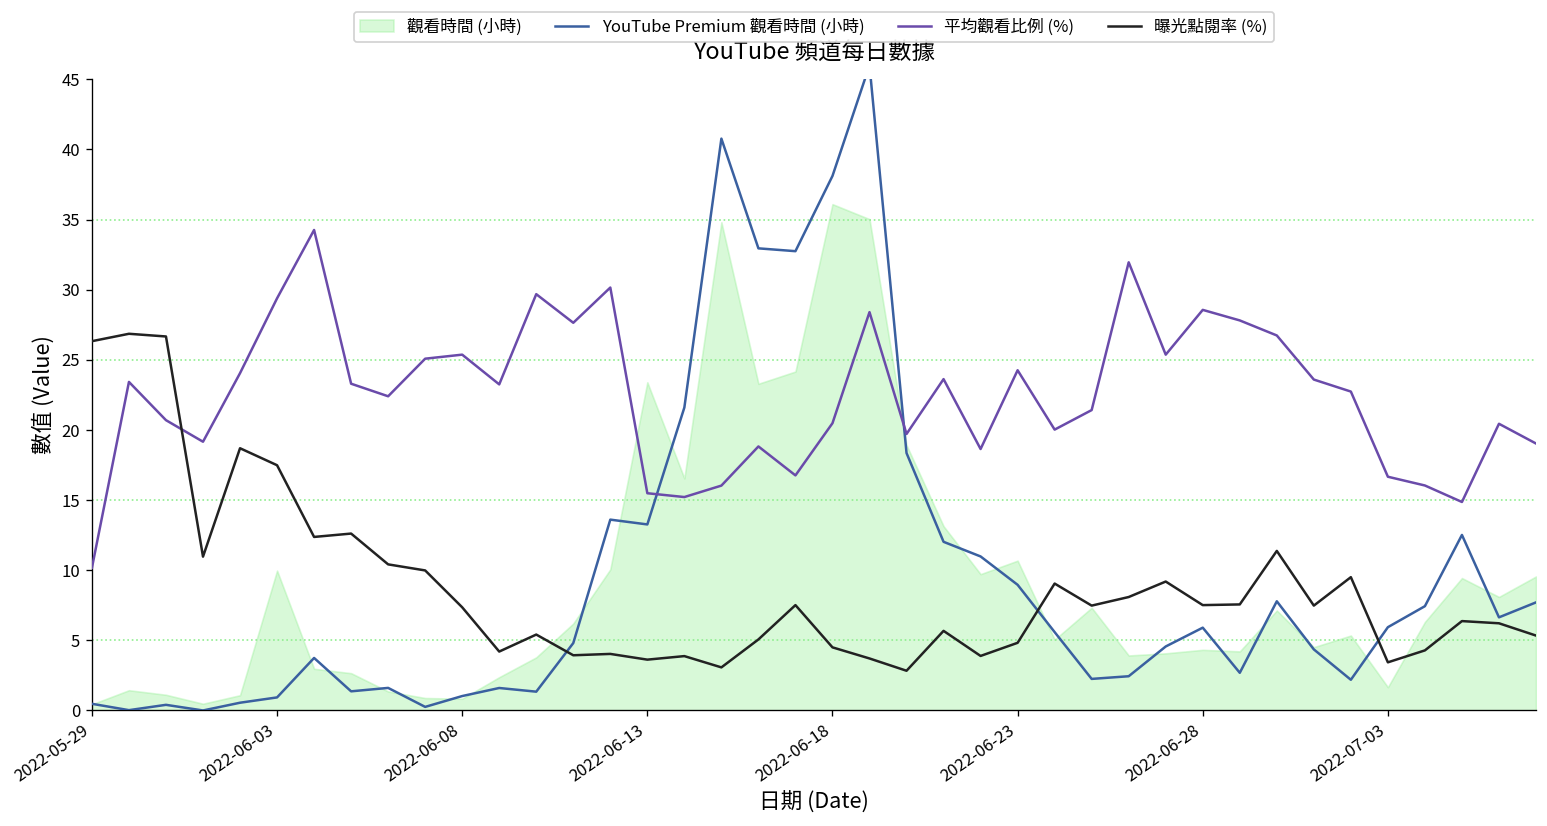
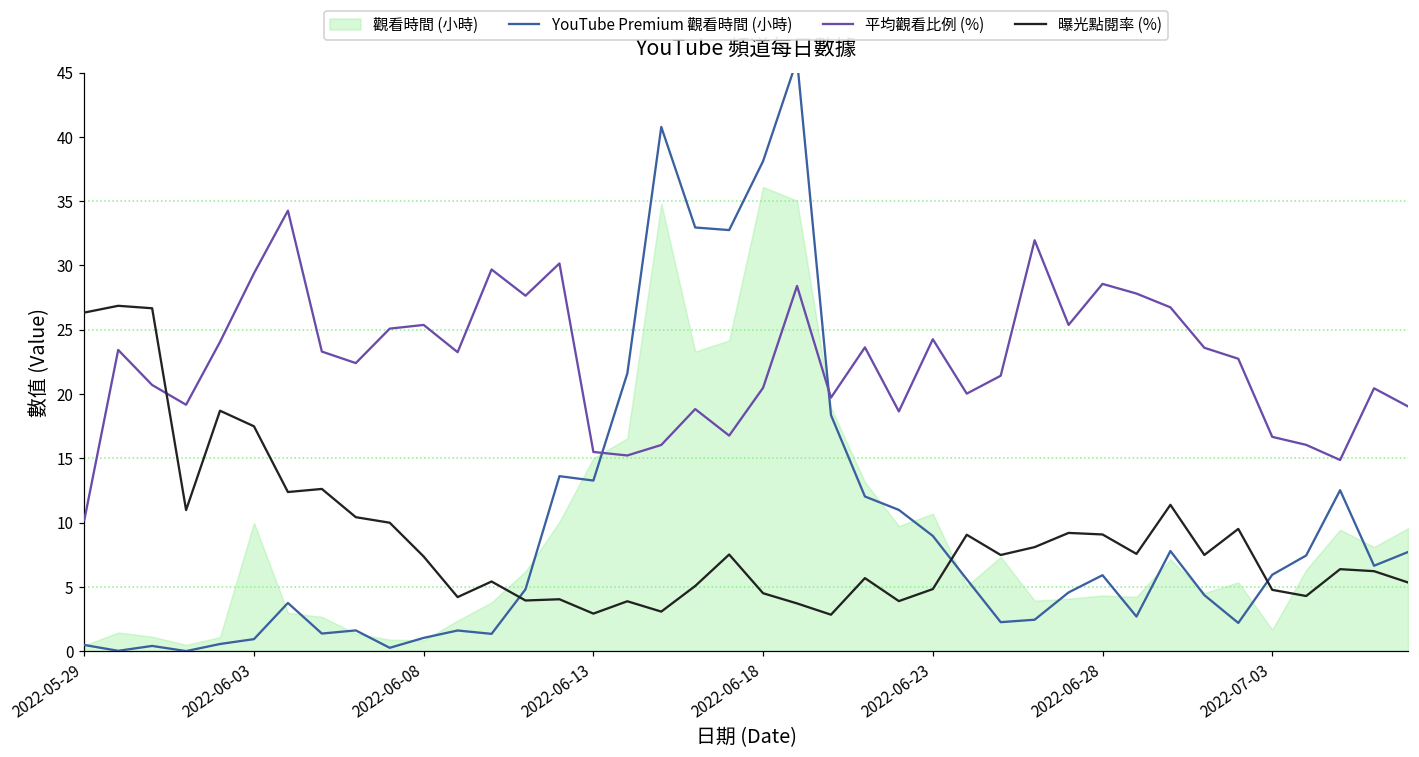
  {
    "觀看時間 (小時)": {
      "2022-06-03": 10.0,
-     "2022-06-13": 23.4,
+     "2022-06-13": 15.0,
      "2022-06-18": 36.1,
      "2022-06-23": 10.7,
      "2022-06-28": 4.3,
      "2022-07-03": 1.7
    },
    "曝光點閱率 (%)": {
      "2022-05-29": 26.3,
      "2022-06-03": 17.5,
      "2022-06-08": 7.4,
-     "2022-06-13": 3.6,
+     "2022-06-13": 2.9,
      "2022-06-18": 4.5,
      "2022-06-23": 4.8,
-     "2022-06-28": 7.5,
-     "2022-07-03": 3.4
+     "2022-06-28": 9.1,
+     "2022-07-03": 4.8
    }
  }
